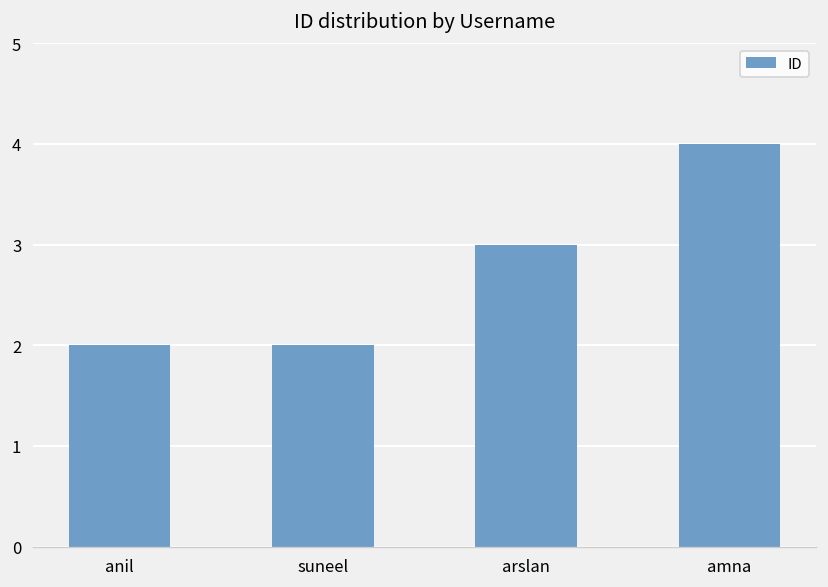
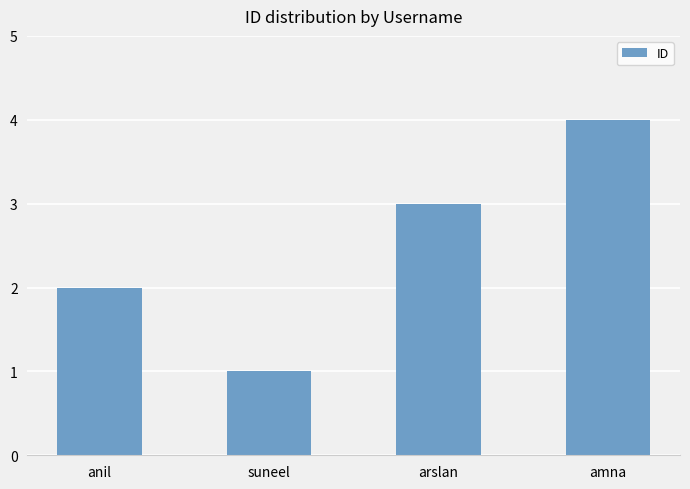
  {
    "anil": 2,
-   "suneel": 2,
+   "suneel": 1,
    "arslan": 3,
    "amna": 4
  }
